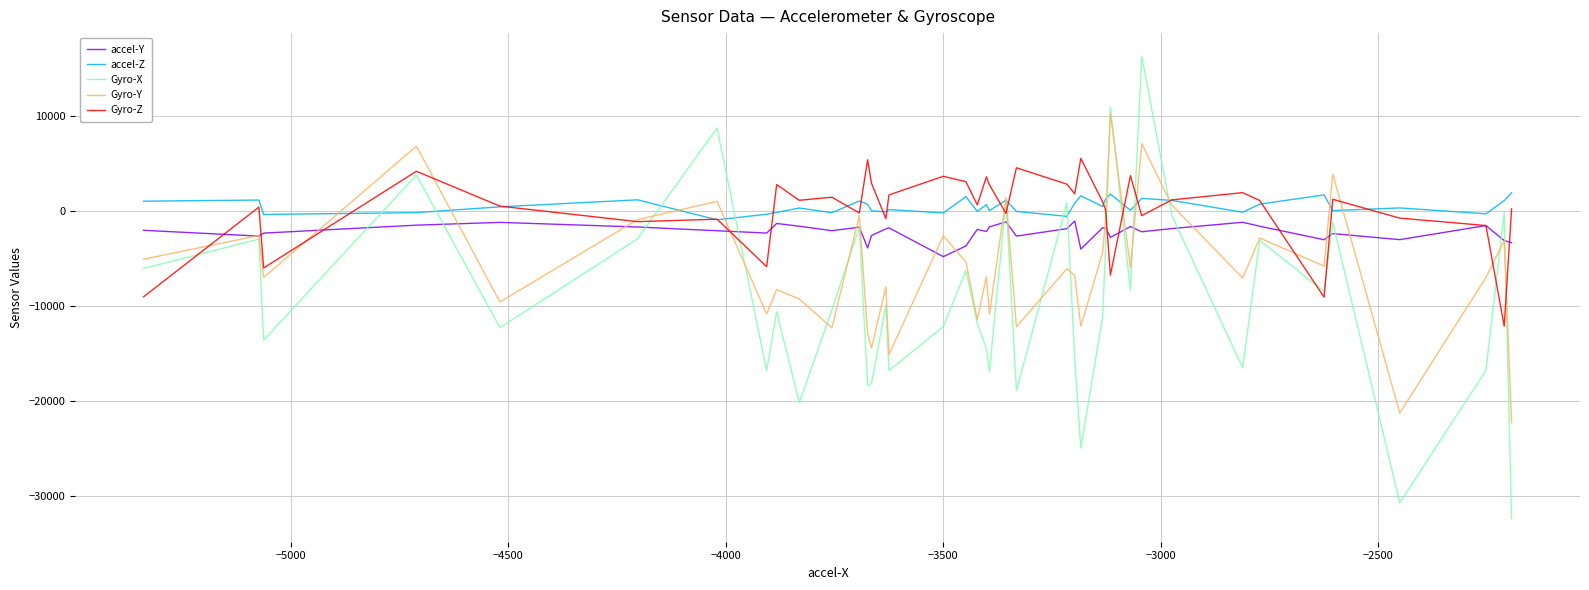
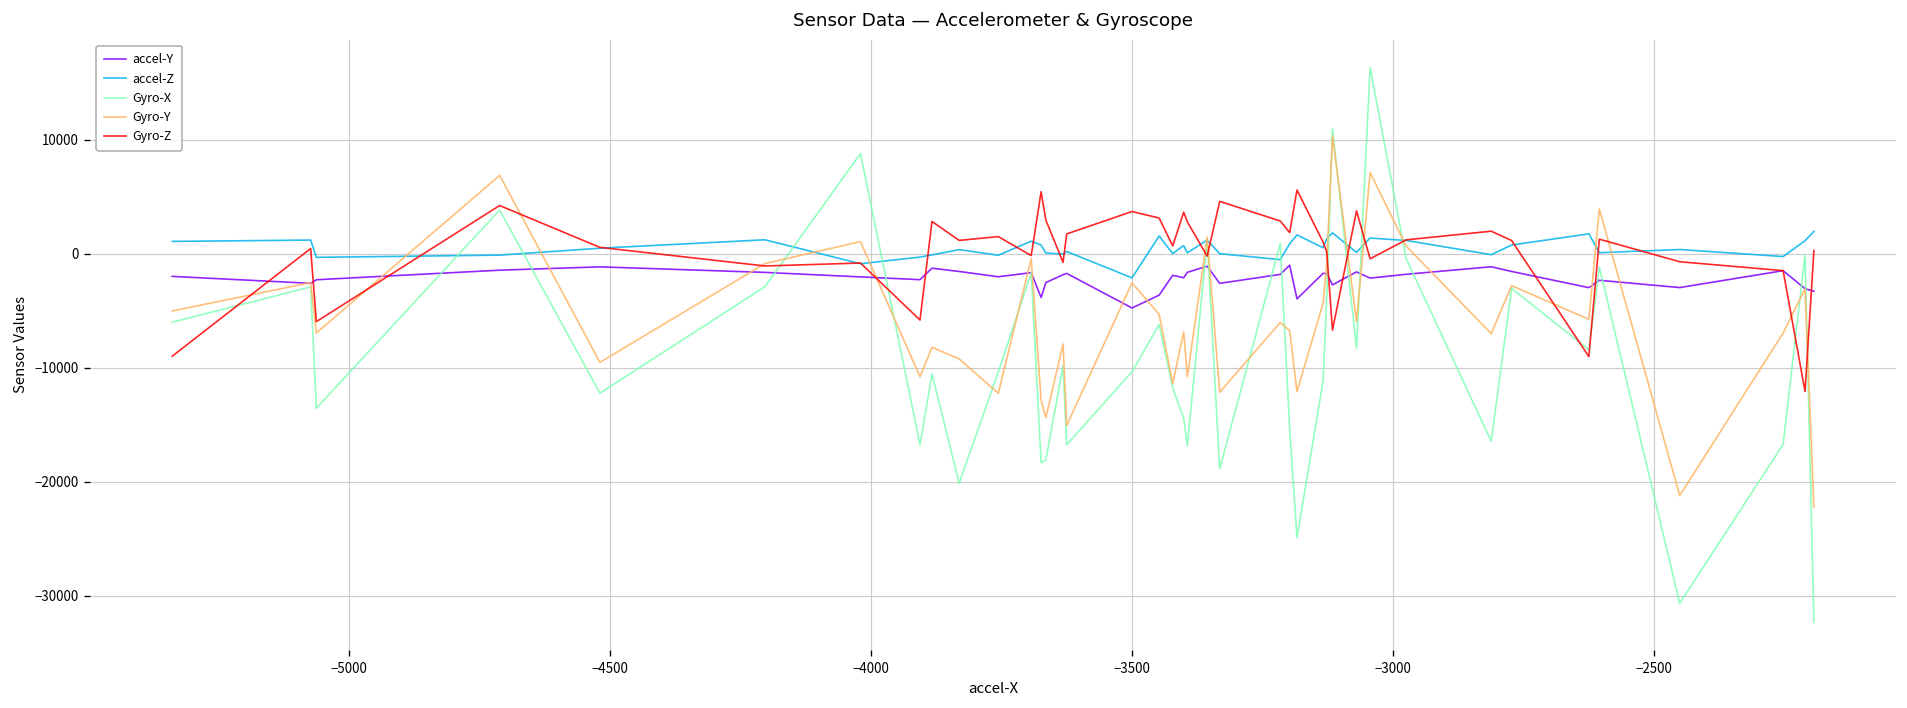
  {
    "accel-Y": {
      "−3500": -5000
    },
    "accel-Z": {
-     "−3500": 0
+     "−3500": -2000
    },
    "Gyro-X": {
-     "−3500": -12000
+     "−3500": -10000
    },
    "Gyro-Y": {
      "−3500": -3000
    },
    "Gyro-Z": {
      "−3500": 4000
    }
  }
